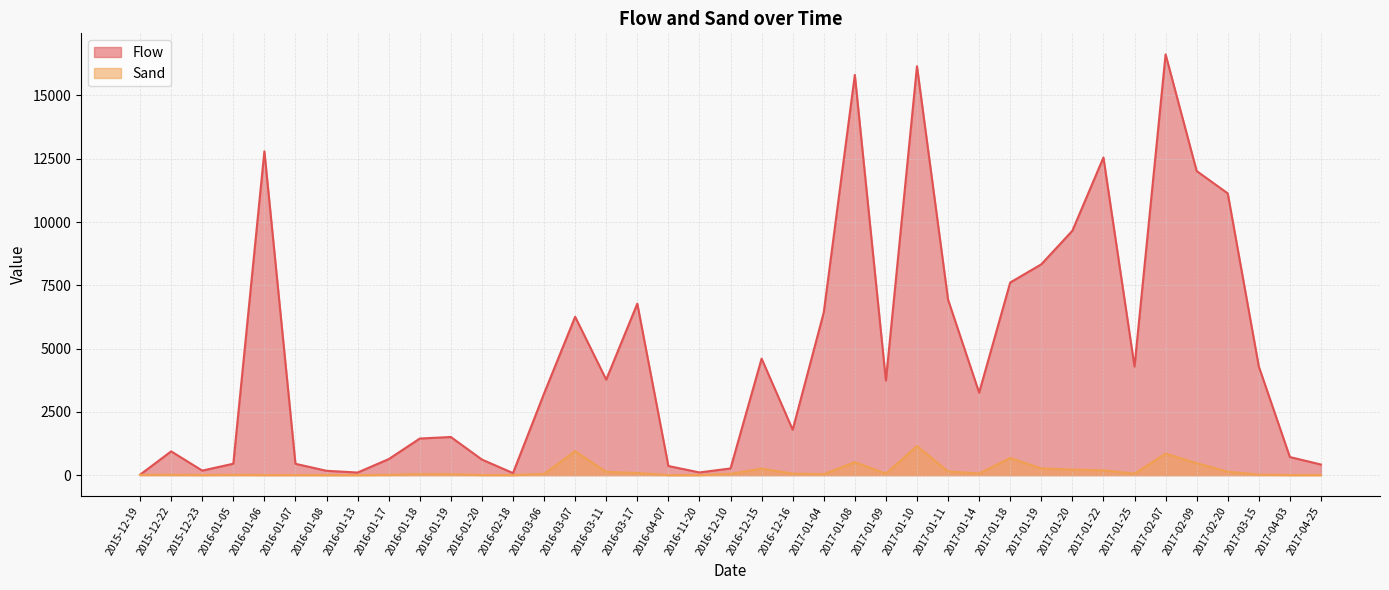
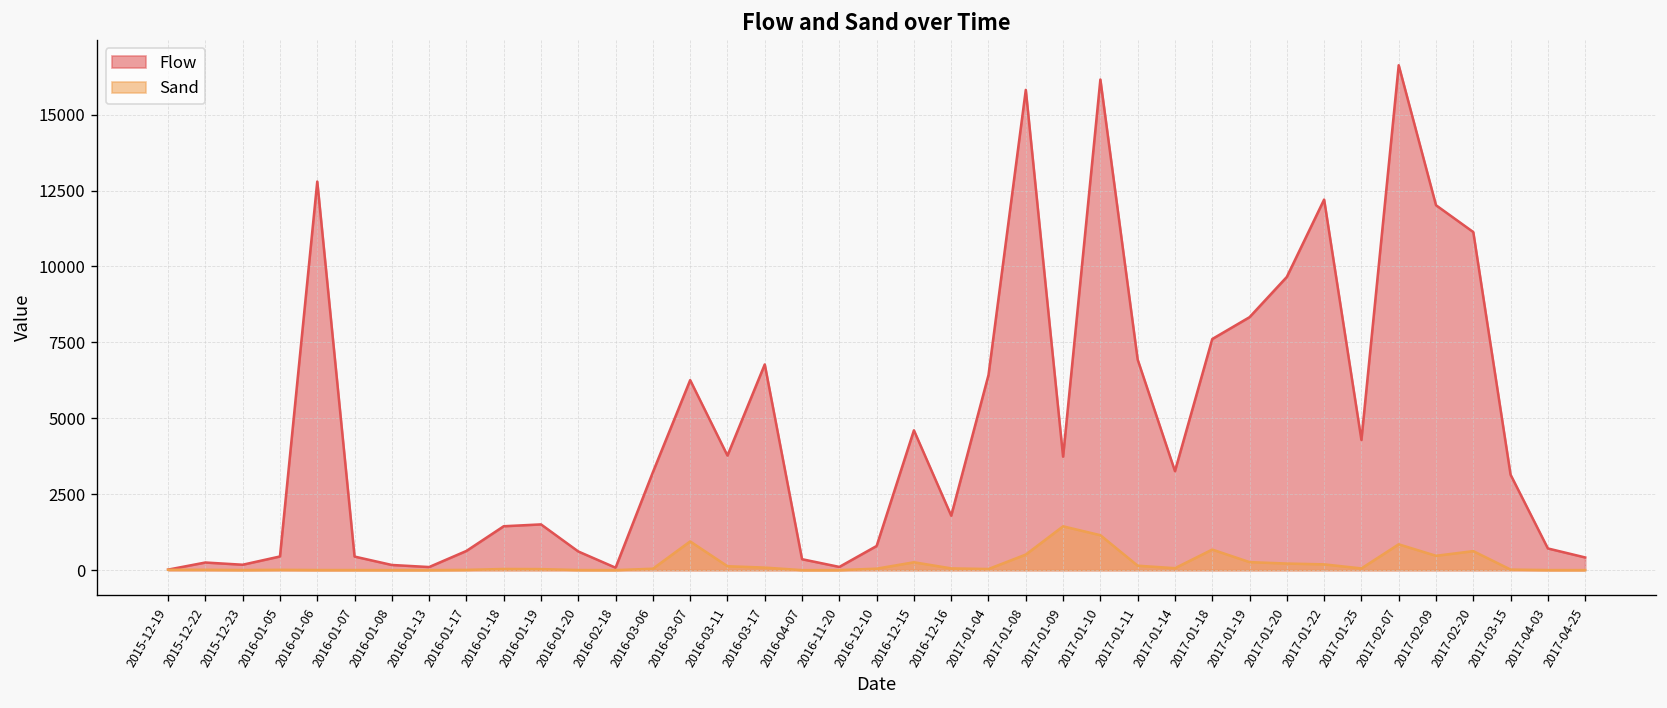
  {
    "Flow": {
-     "2015-12-22": 900,
+     "2015-12-22": 300,
      "2015-12-23": 200,
      "2016-01-05": 500,
      "2016-01-06": 12800,
      "2016-01-07": 400,
      "2016-01-08": 200,
      "2016-01-13": 100,
      "2016-01-17": 600,
      "2016-01-18": 1400,
      "2016-01-19": 1500,
      "2016-01-20": 600,
      "2016-03-06": 3200,
      "2016-03-07": 6300,
      "2016-03-11": 3800,
      "2016-03-17": 6800,
      "2016-04-07": 400,
      "2016-11-20": 100,
-     "2016-12-10": 300,
+     "2016-12-10": 800,
      "2016-12-15": 4600,
      "2016-12-16": 1800,
      "2017-01-04": 6400,
      "2017-01-08": 15800,
      "2017-01-09": 3700,
      "2017-01-10": 16200,
      "2017-01-11": 6900,
      "2017-01-14": 3300,
      "2017-01-18": 7600,
      "2017-01-19": 8300,
      "2017-01-20": 9700,
-     "2017-01-22": 12500,
+     "2017-01-22": 12200,
      "2017-01-25": 4300,
      "2017-02-07": 16600,
      "2017-02-09": 12000,
      "2017-02-20": 11100,
-     "2017-03-15": 4300,
+     "2017-03-15": 3100,
      "2017-04-03": 700,
      "2017-04-25": 400
    },
    "Sand": {
      "2015-12-22": 0,
      "2015-12-23": 0,
      "2016-01-05": 0,
      "2016-01-06": 0,
      "2016-01-07": 0,
      "2016-01-08": 0,
      "2016-01-13": 0,
      "2016-01-17": 0,
      "2016-01-18": 0,
      "2016-01-19": 0,
      "2016-01-20": 0,
      "2016-03-06": 0,
      "2016-03-07": 900,
      "2016-03-11": 100,
      "2016-03-17": 100,
      "2016-04-07": 0,
      "2016-11-20": 0,
      "2016-12-10": 0,
      "2016-12-15": 300,
      "2016-12-16": 100,
      "2017-01-04": 0,
      "2017-01-08": 500,
-     "2017-01-09": 100,
+     "2017-01-09": 1400,
      "2017-01-10": 1200,
      "2017-01-11": 100,
      "2017-01-14": 100,
      "2017-01-18": 700,
      "2017-01-19": 300,
      "2017-01-20": 200,
      "2017-01-22": 200,
      "2017-01-25": 100,
      "2017-02-07": 900,
      "2017-02-09": 500,
-     "2017-02-20": 100,
+     "2017-02-20": 600,
      "2017-03-15": 0,
      "2017-04-03": 0,
      "2017-04-25": 0
    }
  }
